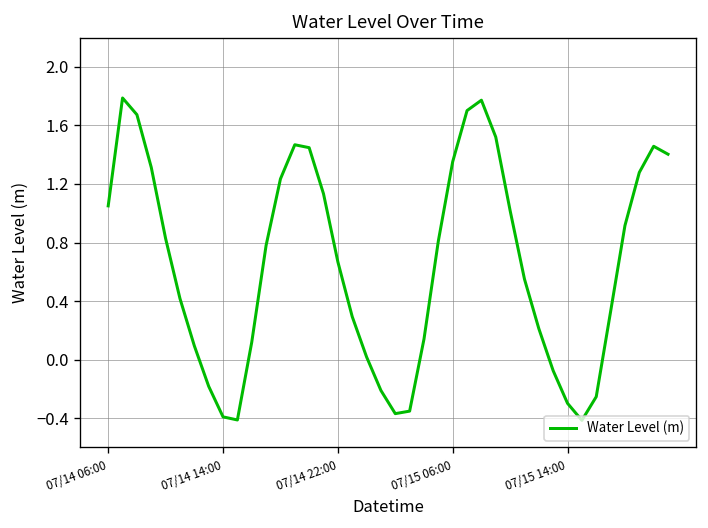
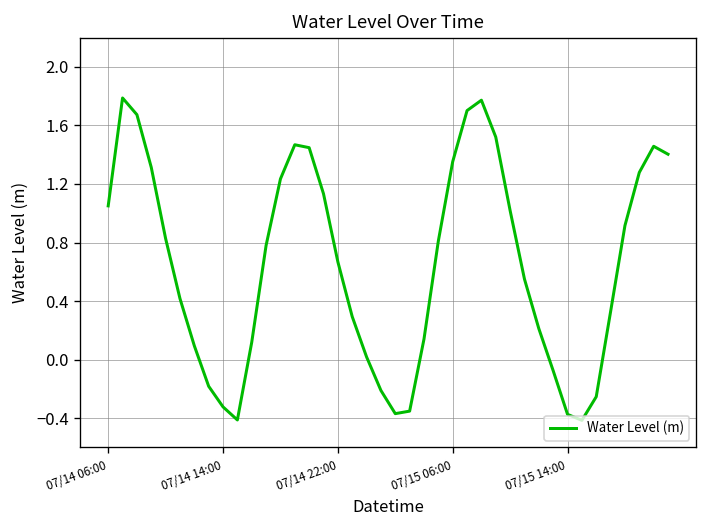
  {
    "07/14 06:00": 1.05,
-   "07/14 14:00": -0.39,
+   "07/14 14:00": -0.32,
    "07/14 22:00": 0.67,
    "07/15 06:00": 1.35,
-   "07/15 14:00": -0.30
+   "07/15 14:00": -0.37
  }
